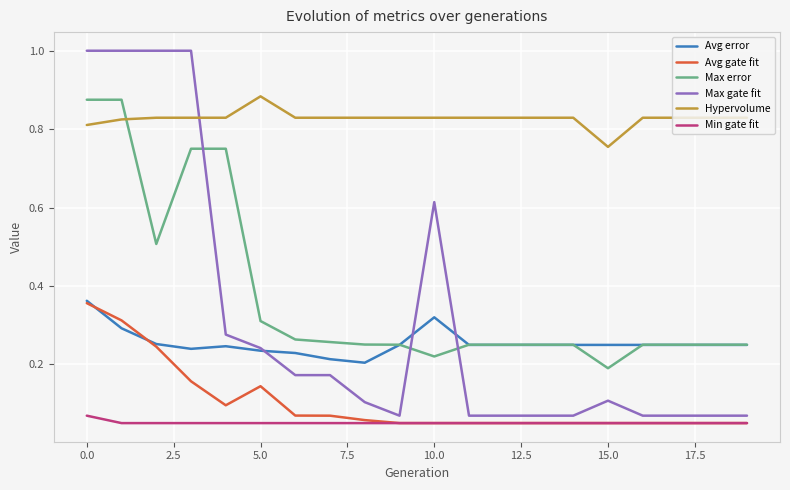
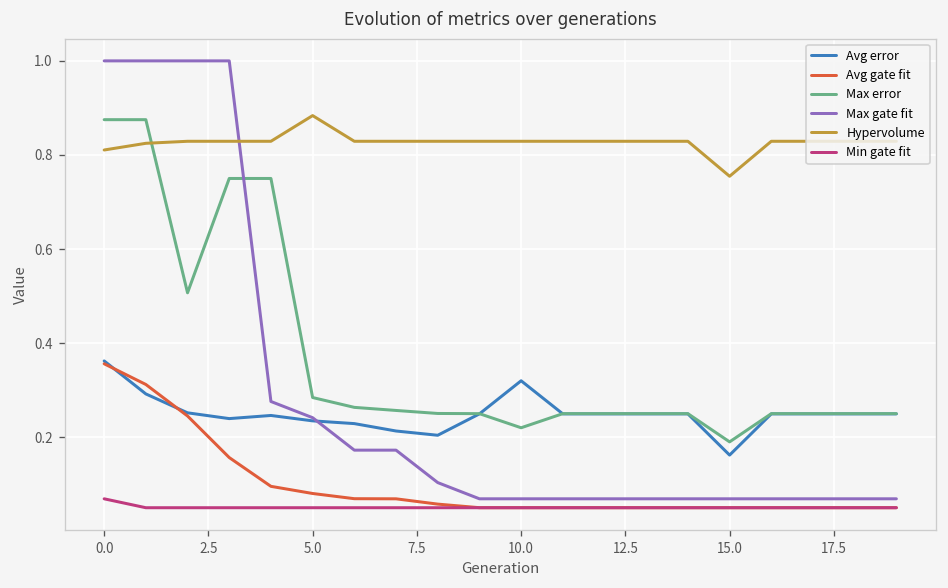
  {
    "Avg error": {
      "5.0": 0.23,
      "10.0": 0.32,
-     "15.0": 0.25
+     "15.0": 0.16
    },
    "Avg gate fit": {
-     "5.0": 0.14
+     "5.0": 0.08
    },
    "Max error": {
      "0.0": 0.88,
-     "5.0": 0.31,
+     "5.0": 0.28,
      "10.0": 0.22,
      "15.0": 0.19
    },
    "Max gate fit": {
      "0.0": 1.00,
      "5.0": 0.24,
-     "10.0": 0.61,
-     "15.0": 0.11
+     "10.0": 0.07,
+     "15.0": 0.07
    },
    "Hypervolume": {
      "0.0": 0.81,
      "5.0": 0.88,
      "10.0": 0.83,
      "15.0": 0.75
    },
    "Min gate fit": {
      "0.0": 0.07,
      "5.0": 0.05
    }
  }
